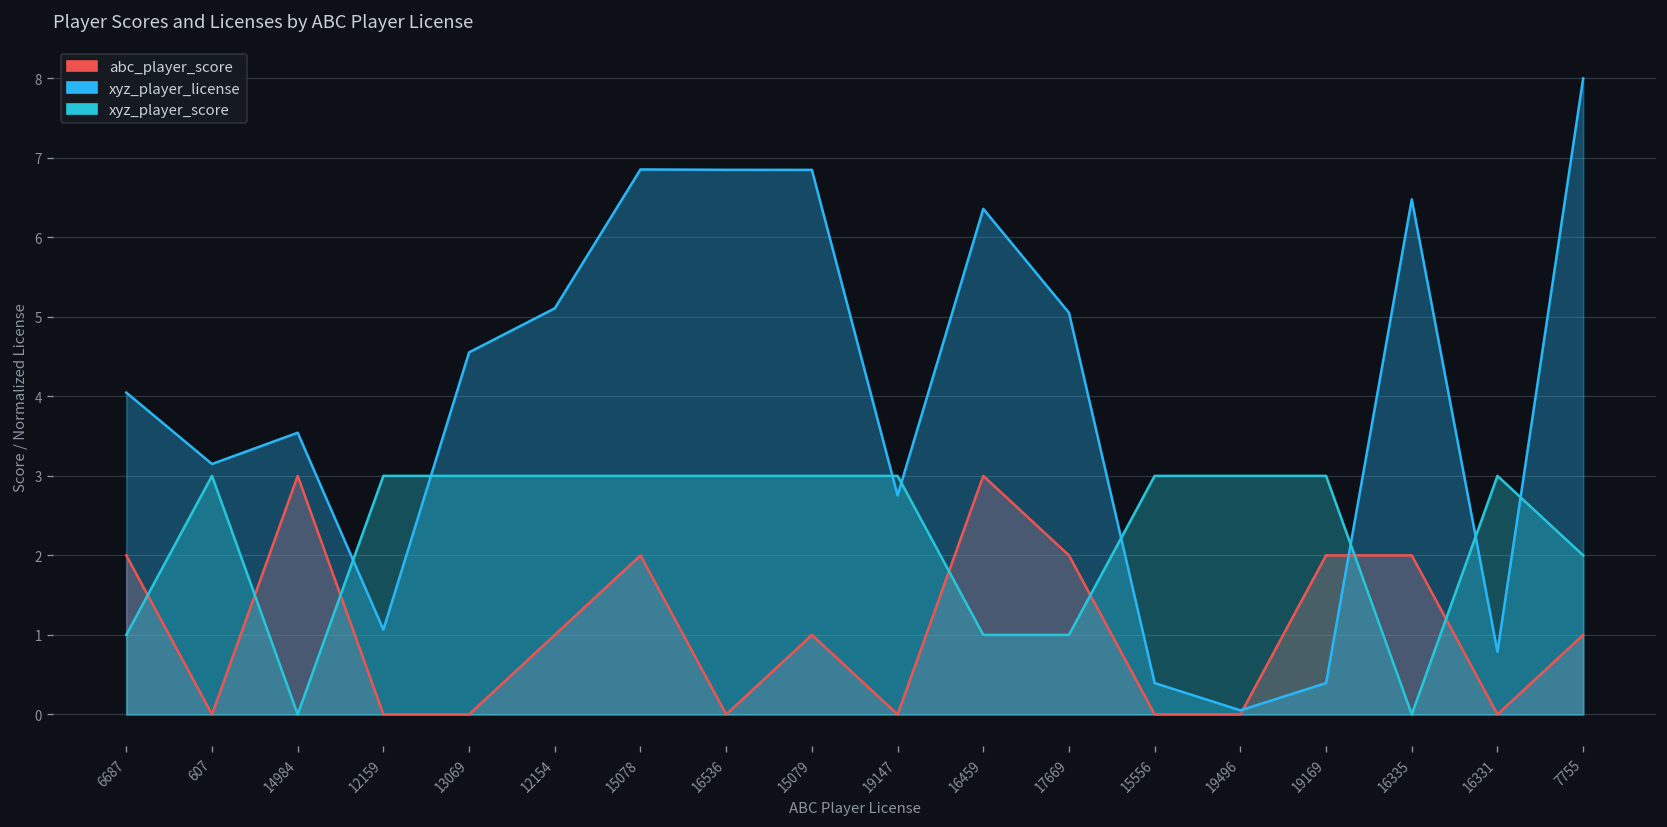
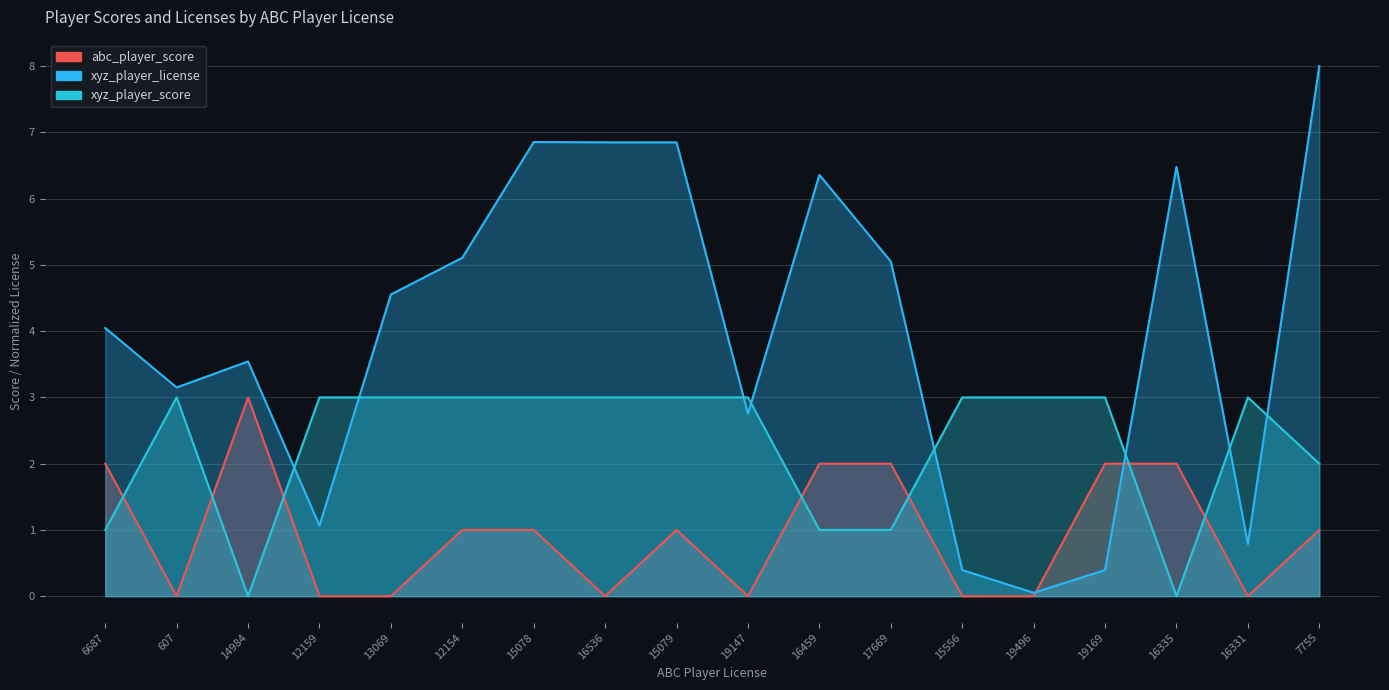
  {
    "abc_player_score": {
      "6687": 2,
      "607": 0,
      "14984": 3,
      "12159": 0,
      "13069": 0,
      "12154": 1,
-     "15078": 2,
+     "15078": 1,
      "16536": 0,
      "15079": 1,
      "19147": 0,
-     "16459": 3,
+     "16459": 2,
      "17669": 2,
      "15556": 0,
      "19496": 0,
      "19169": 2,
      "16335": 2,
      "16331": 0,
      "7755": 1
    }
  }
